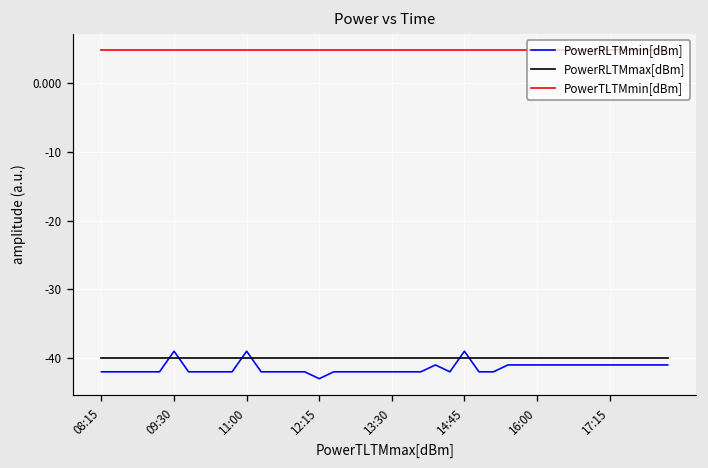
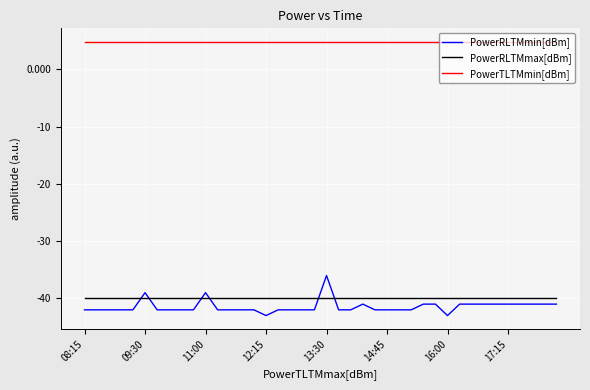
  {
    "PowerRLTMmin[dBm]": {
      "08:15": -42,
      "09:30": -39,
      "11:00": -39,
      "12:15": -43,
-     "13:30": -42,
-     "14:45": -39,
-     "16:00": -41,
+     "13:30": -36,
+     "14:45": -42,
+     "16:00": -43,
      "17:15": -41
    },
    "PowerRLTMmax[dBm]": {
      "08:15": -40,
      "09:30": -40,
      "11:00": -40,
      "12:15": -40,
      "13:30": -40,
      "14:45": -40,
      "16:00": -40,
      "17:15": -40
    },
    "PowerTLTMmin[dBm]": {
      "08:15": 5,
      "09:30": 5,
      "11:00": 5,
      "12:15": 5,
      "13:30": 5,
      "14:45": 5
    }
  }
